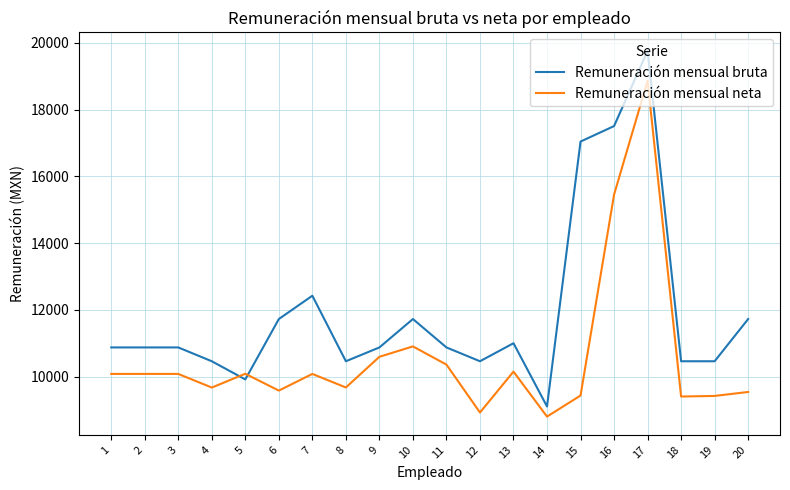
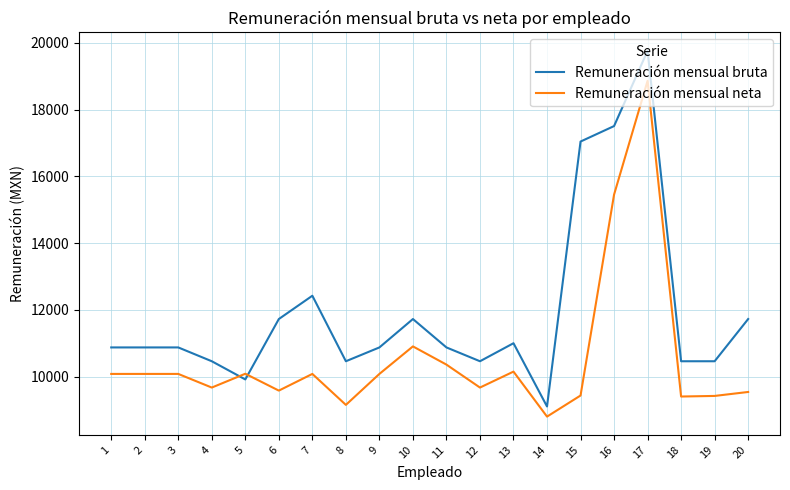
  {
    "Remuneración mensual bruta": {
      "1": 10900,
      "2": 10900,
      "3": 10900,
      "4": 10500,
      "5": 9900,
      "6": 11700,
      "7": 12400,
      "8": 10500,
      "9": 10900,
      "10": 11700,
      "11": 10900,
      "12": 10500,
      "13": 11000,
      "14": 9100,
      "15": 17000,
      "16": 17500,
      "18": 10500,
      "19": 10500,
      "20": 11700
    },
    "Remuneración mensual neta": {
      "1": 10100,
      "2": 10100,
      "3": 10100,
      "4": 9700,
      "5": 10100,
      "6": 9600,
      "7": 10100,
-     "8": 9700,
-     "9": 10600,
+     "8": 9200,
+     "9": 10100,
      "10": 10900,
      "11": 10400,
-     "12": 8900,
+     "12": 9700,
      "13": 10200,
      "14": 8800,
      "15": 9400,
      "16": 15500,
      "18": 9400,
      "19": 9400,
      "20": 9500
    }
  }
